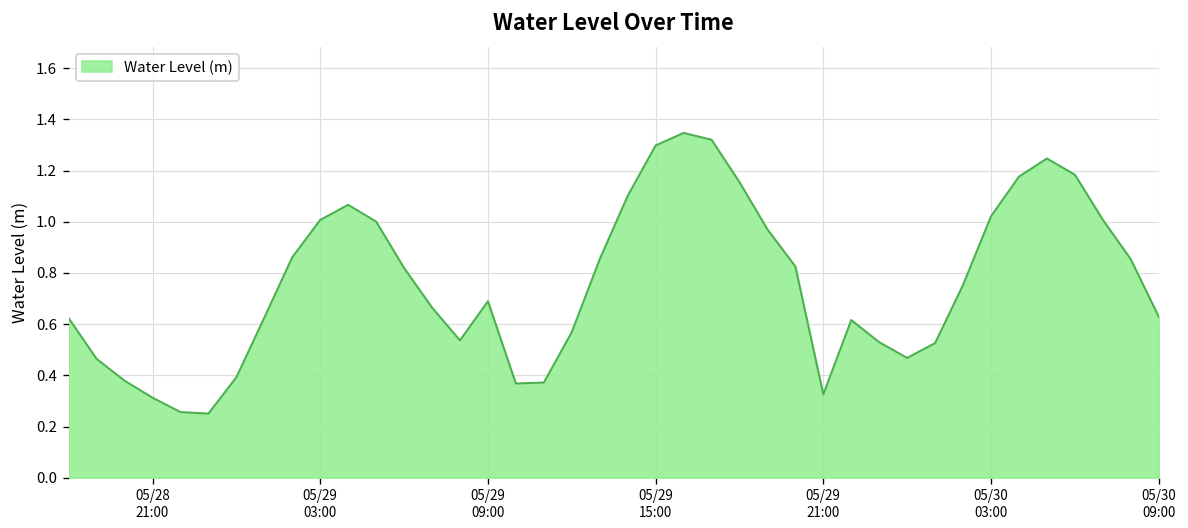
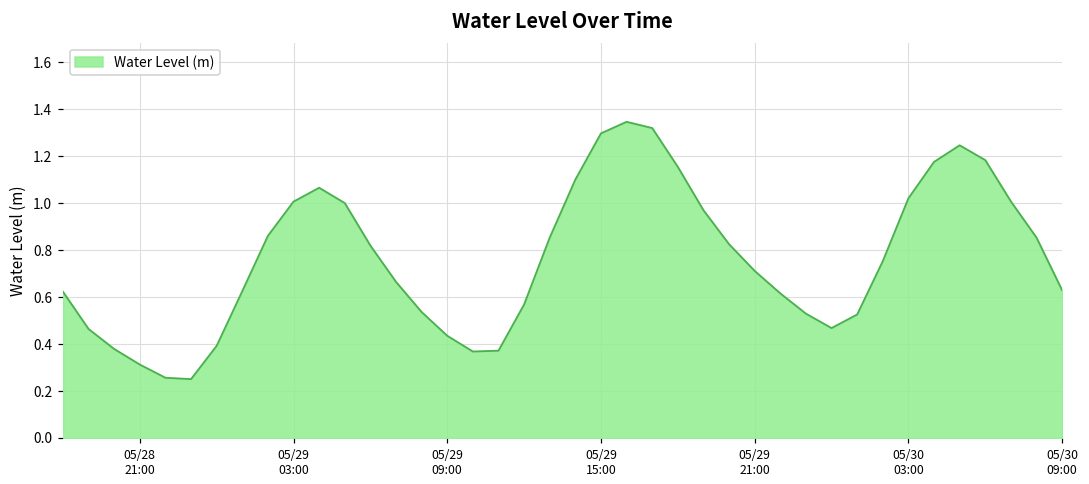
  {
    "05/28 21:00": 0.31,
    "05/29 03:00": 1.01,
-   "05/29 09:00": 0.69,
+   "05/29 09:00": 0.44,
    "05/29 15:00": 1.30,
-   "05/29 21:00": 0.33,
+   "05/29 21:00": 0.71,
    "05/30 03:00": 1.02,
    "05/30 09:00": 0.63
  }
